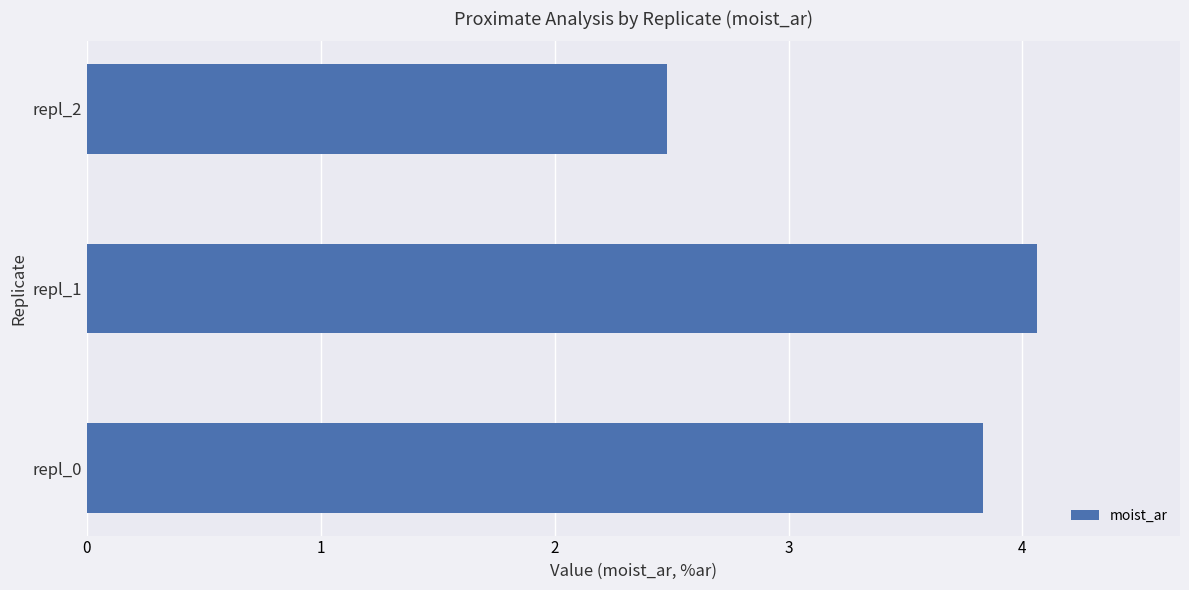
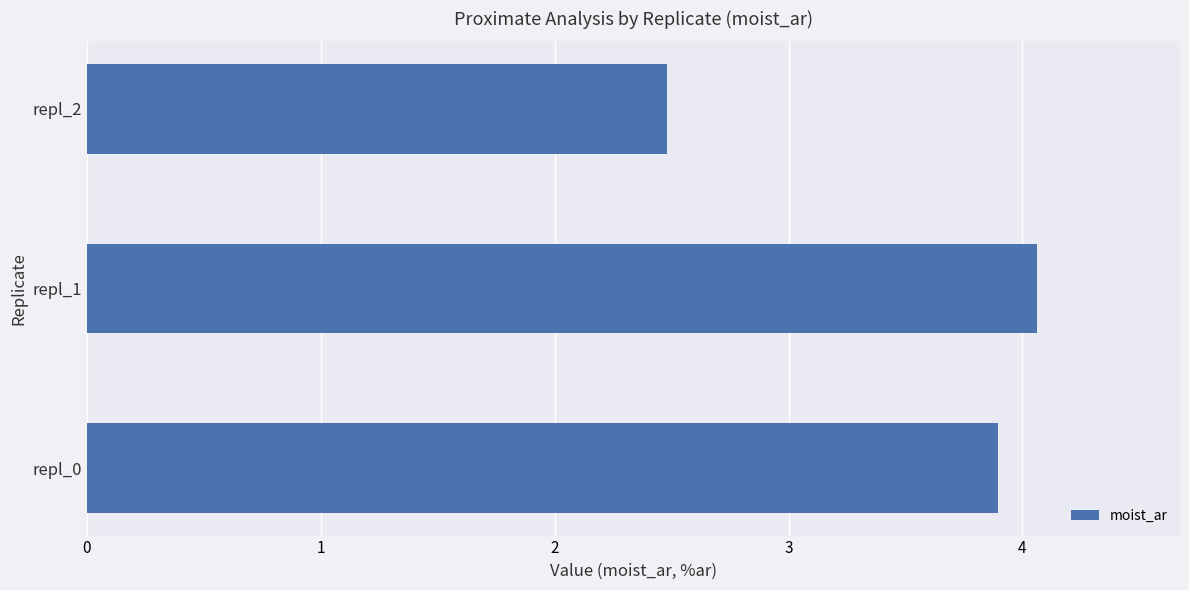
  {
    "repl_2": 2.48,
    "repl_1": 4.06,
-   "repl_0": 3.83
+   "repl_0": 3.90
  }
